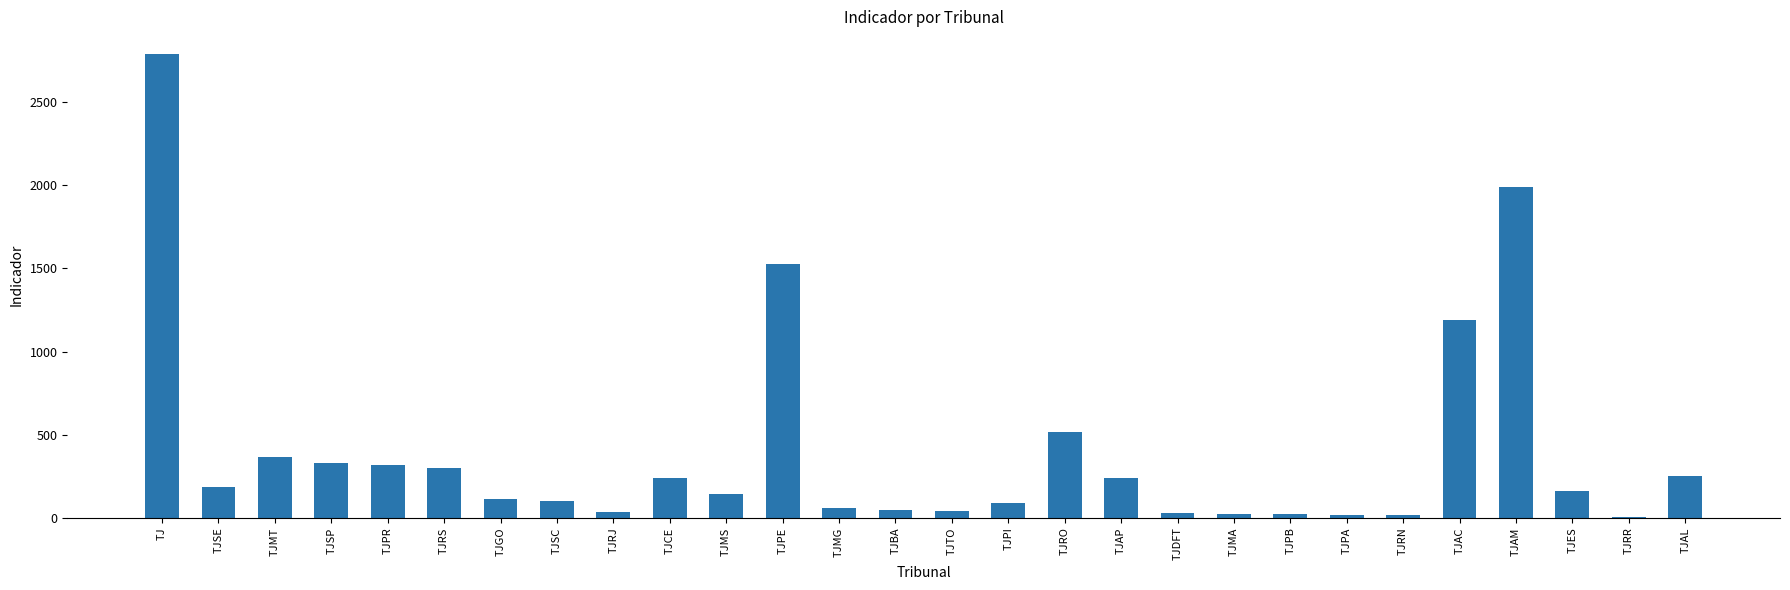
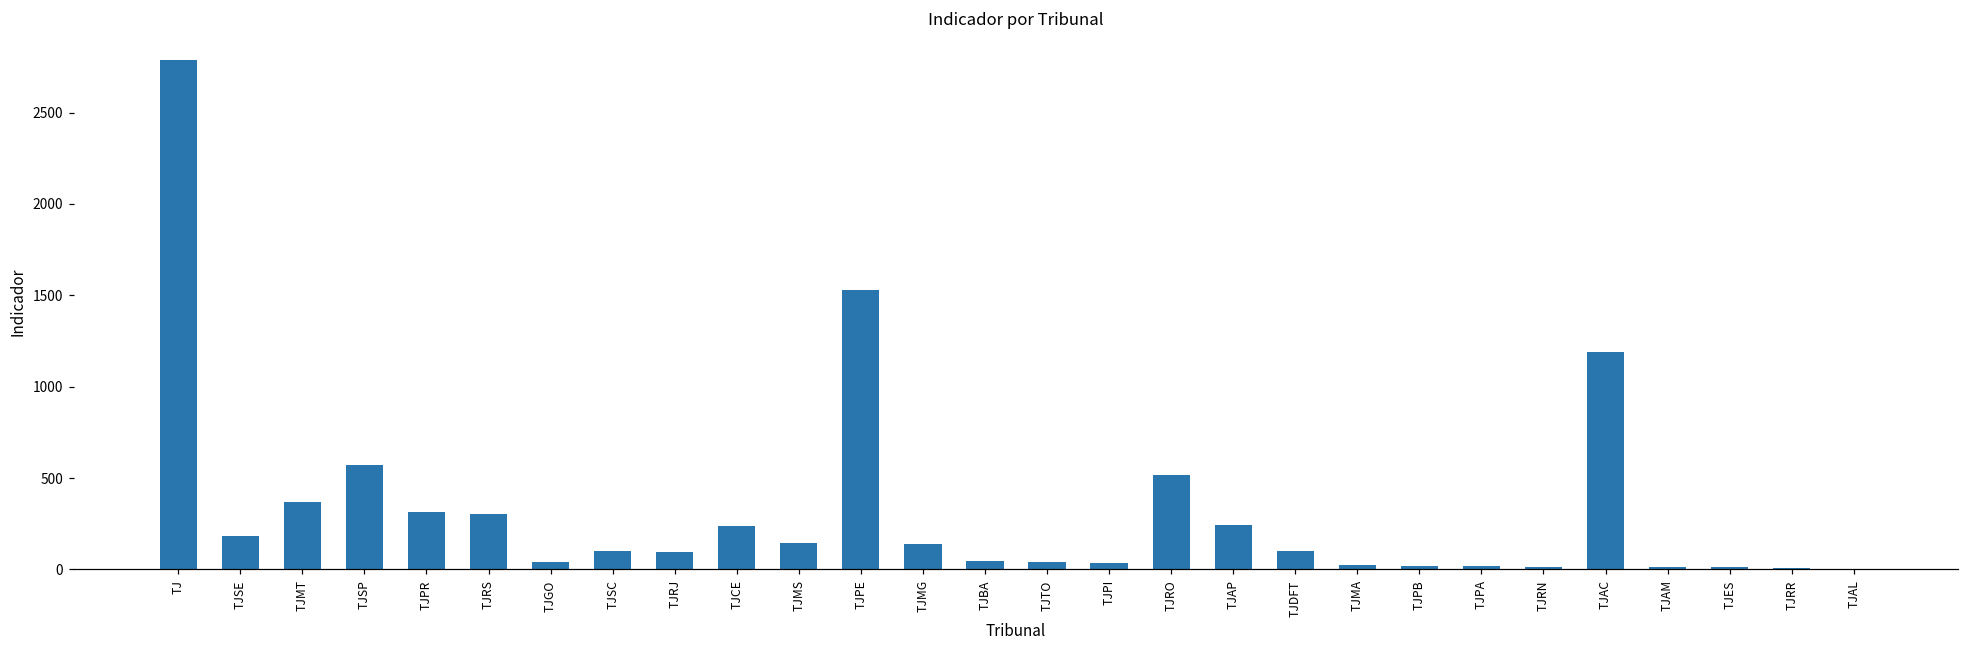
  {
    "TJ": 2790,
    "TJSE": 180,
    "TJMT": 370,
-   "TJSP": 330,
+   "TJSP": 570,
    "TJPR": 320,
    "TJRS": 300,
-   "TJGO": 110,
+   "TJGO": 40,
    "TJSC": 100,
-   "TJRJ": 30,
+   "TJRJ": 100,
    "TJCE": 240,
    "TJMS": 150,
    "TJPE": 1530,
-   "TJMG": 60,
+   "TJMG": 140,
    "TJBA": 50,
    "TJTO": 40,
-   "TJPI": 90,
+   "TJPI": 40,
    "TJRO": 520,
    "TJAP": 240,
-   "TJDFT": 30,
+   "TJDFT": 100,
    "TJMA": 20,
    "TJPB": 20,
    "TJPA": 20,
    "TJAC": 1190,
-   "TJAM": 1990,
-   "TJES": 160,
-   "TJAL": 250
+   "TJAM": 10,
+   "TJES": 10,
+   "TJAL": 0
  }
